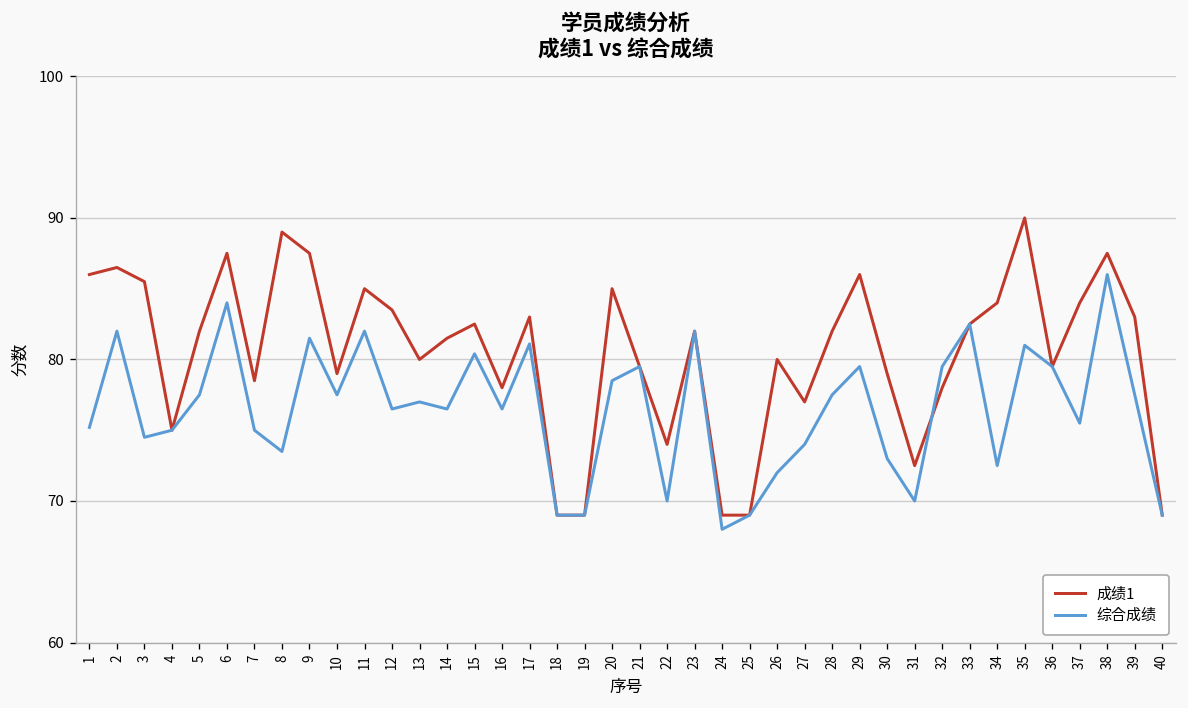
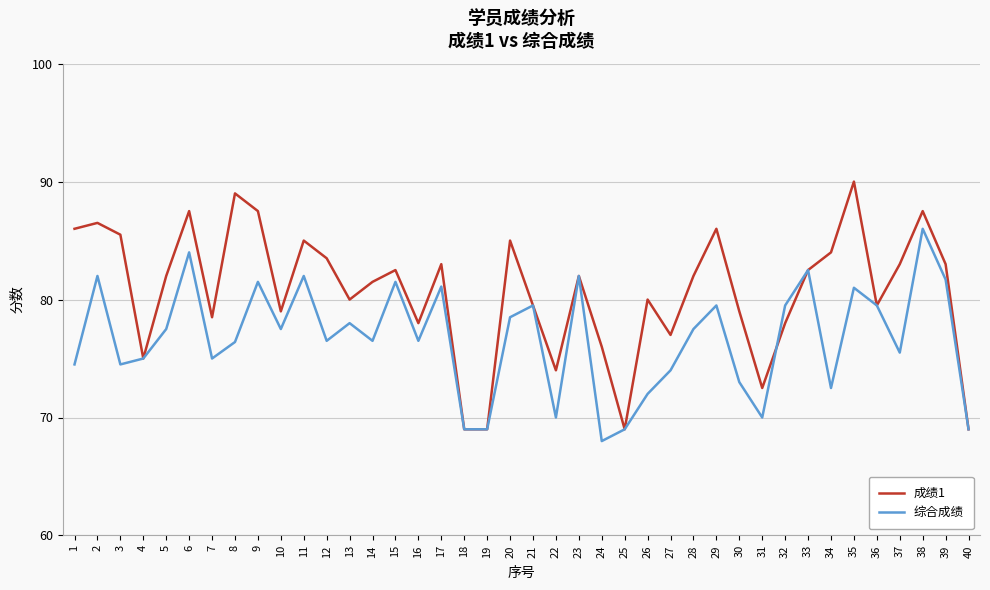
  {
    "成绩1": {
      "1": 86,
      "2": 86.5,
      "3": 85.5,
      "5": 82,
      "6": 87.5,
      "7": 78.5,
      "8": 89,
      "9": 87.5,
      "10": 79,
      "11": 85,
      "12": 83.5,
      "13": 80,
      "14": 81.5,
      "15": 82.5,
      "16": 78,
      "17": 83,
      "20": 85,
      "22": 74,
-     "24": 69,
+     "24": 76,
      "26": 80,
      "27": 77,
      "28": 82,
      "29": 86,
      "30": 79,
      "31": 72.5,
      "32": 78,
      "34": 84,
      "35": 90,
-     "37": 84,
+     "37": 83,
      "38": 87.5,
      "39": 83
    },
    "综合成绩": {
-     "1": 75.2,
+     "1": 74.5,
      "2": 82.0,
      "3": 74.5,
      "5": 77.5,
      "6": 84.0,
      "7": 75.0,
-     "8": 73.5,
+     "8": 76.4,
      "9": 81.5,
      "10": 77.5,
      "11": 82.0,
      "12": 76.5,
-     "13": 77,
+     "13": 78,
      "14": 76.5,
-     "15": 80.4,
+     "15": 81.5,
      "16": 76.5,
      "17": 81.1,
      "20": 78.5,
      "22": 70.0,
      "24": 68.0,
      "26": 72.0,
      "27": 74.0,
      "28": 77.5,
      "29": 79.5,
      "30": 73.0,
      "31": 70.0,
      "32": 79.5,
      "34": 72.5,
      "35": 81.0,
      "37": 75.5,
      "38": 86.0,
-     "39": 77.5
+     "39": 81.7
    }
  }
